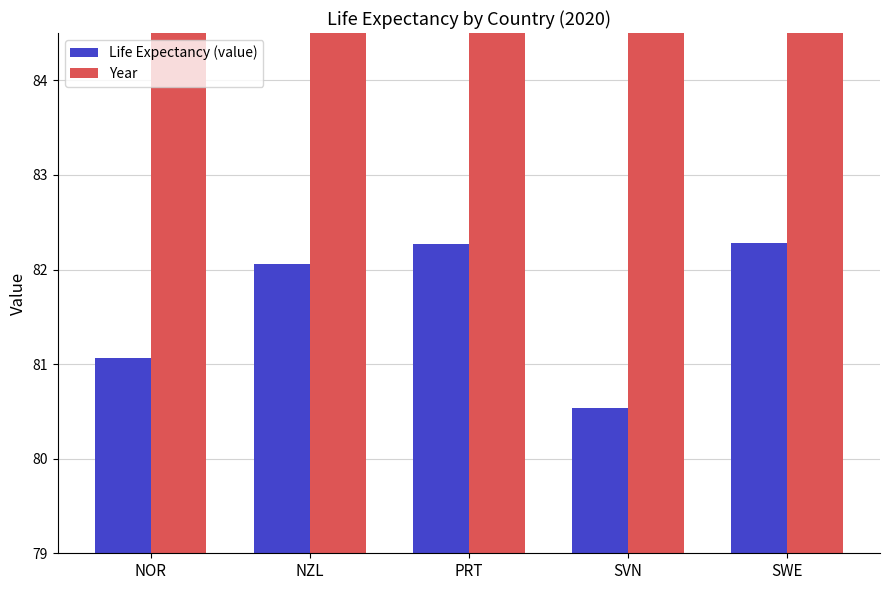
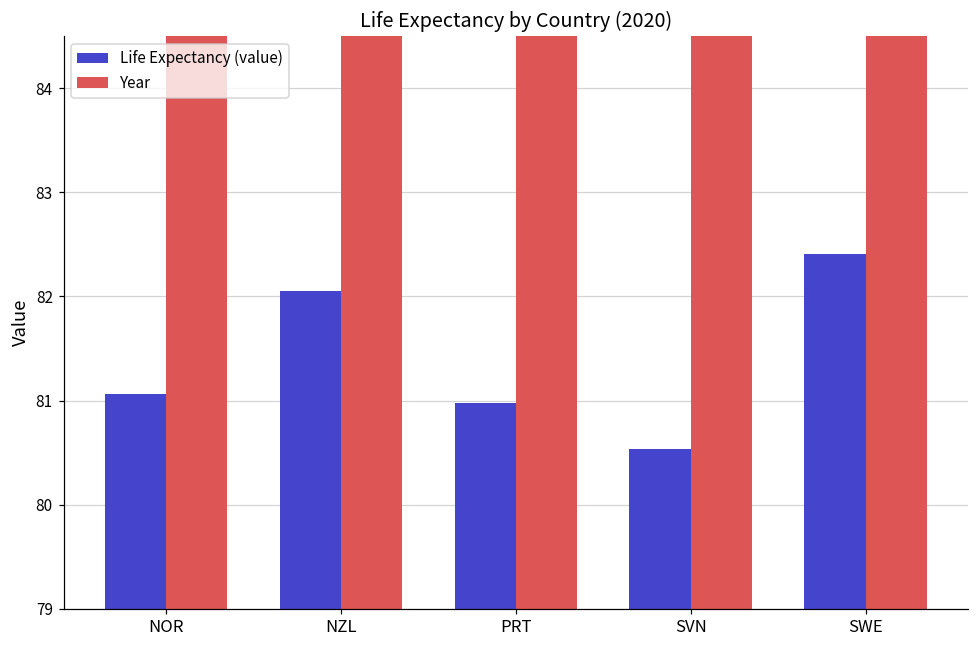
  {
    "Life Expectancy (value)": {
      "NOR": 81.1,
      "NZL": 82.1,
-     "PRT": 82.3,
+     "PRT": 81.0,
      "SVN": 80.5,
-     "SWE": 82.3
+     "SWE": 82.4
    }
  }
